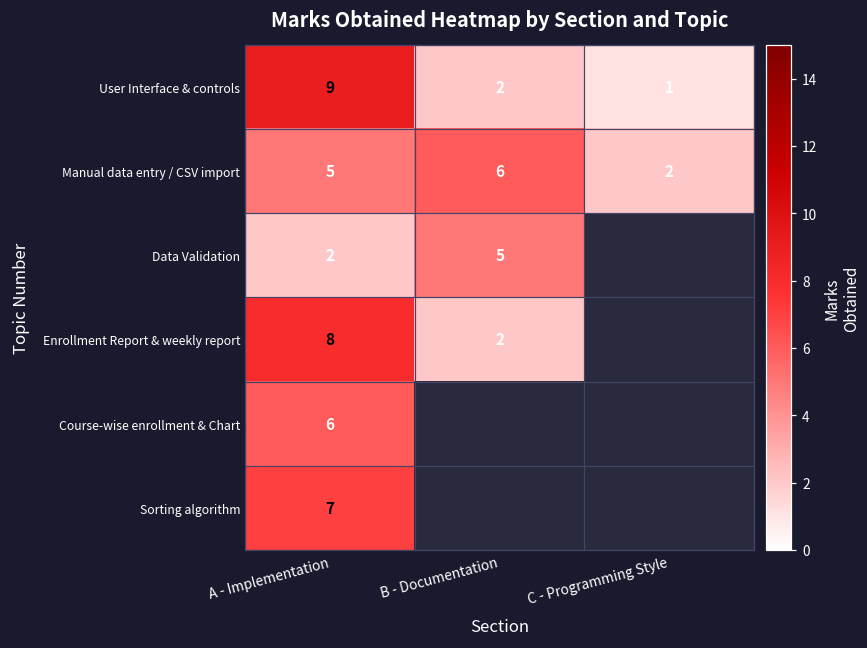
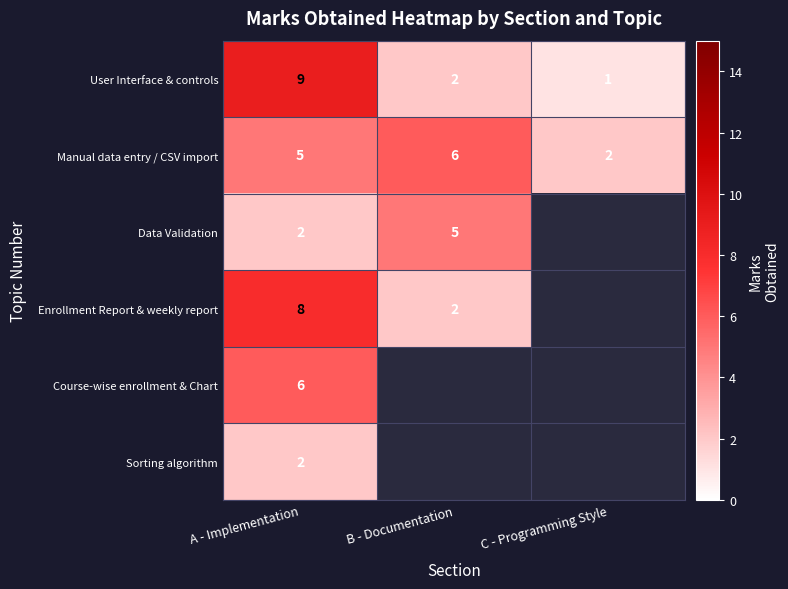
  {
    "User Interface & controls": {
      "A - Implementation": 9,
      "B - Documentation": 2
    },
    "Manual data entry / CSV import": {
      "A - Implementation": 5,
      "B - Documentation": 6,
      "C - Programming Style": 2
    },
    "Data Validation": {
      "A - Implementation": 2,
      "B - Documentation": 5
    },
    "Enrollment Report & weekly report": {
      "A - Implementation": 8,
      "B - Documentation": 2
    },
    "Course-wise enrollment & Chart": {
      "A - Implementation": 6
    },
    "Sorting algorithm": {
-     "A - Implementation": 7
+     "A - Implementation": 2
    }
  }
